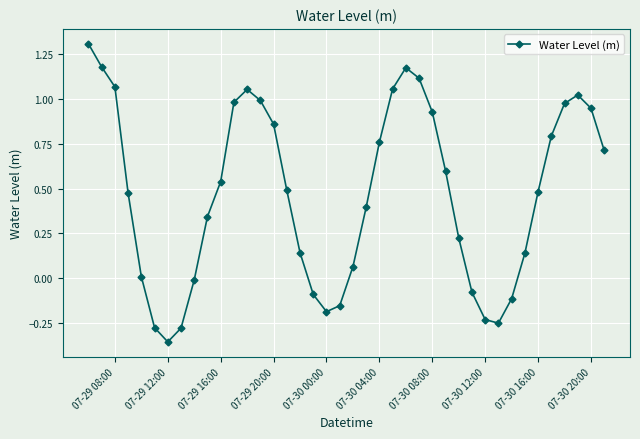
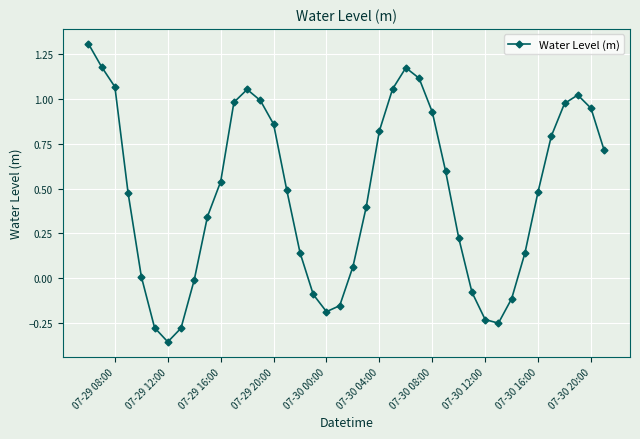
  {
    "07-29 08:00": 1.07,
    "07-29 12:00": -0.36,
    "07-29 16:00": 0.54,
    "07-29 20:00": 0.86,
    "07-30 00:00": -0.19,
-   "07-30 04:00": 0.76,
+   "07-30 04:00": 0.82,
    "07-30 08:00": 0.93,
    "07-30 12:00": -0.23,
    "07-30 16:00": 0.48,
    "07-30 20:00": 0.95
  }
